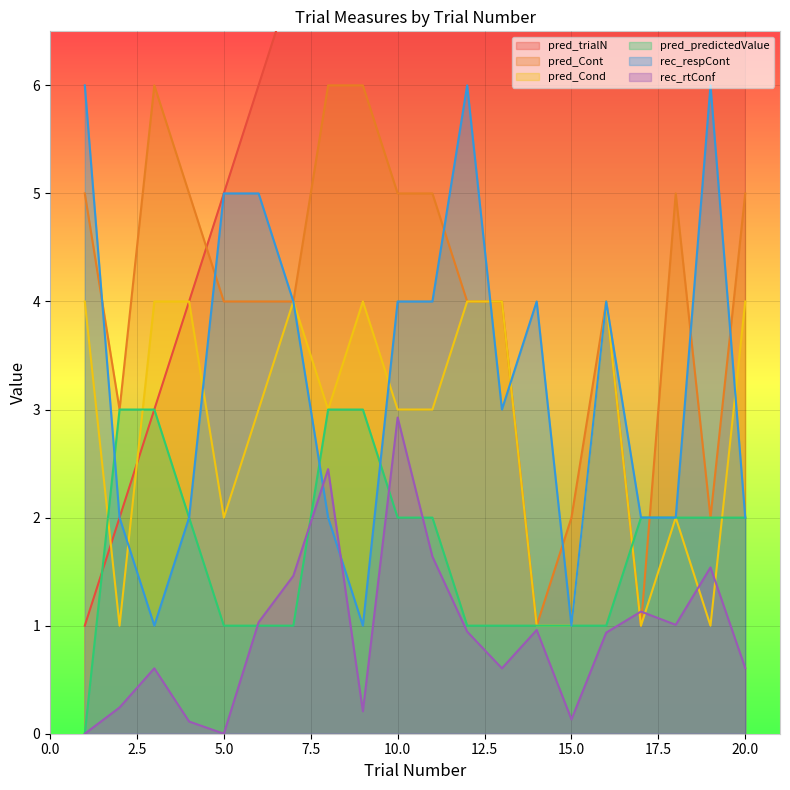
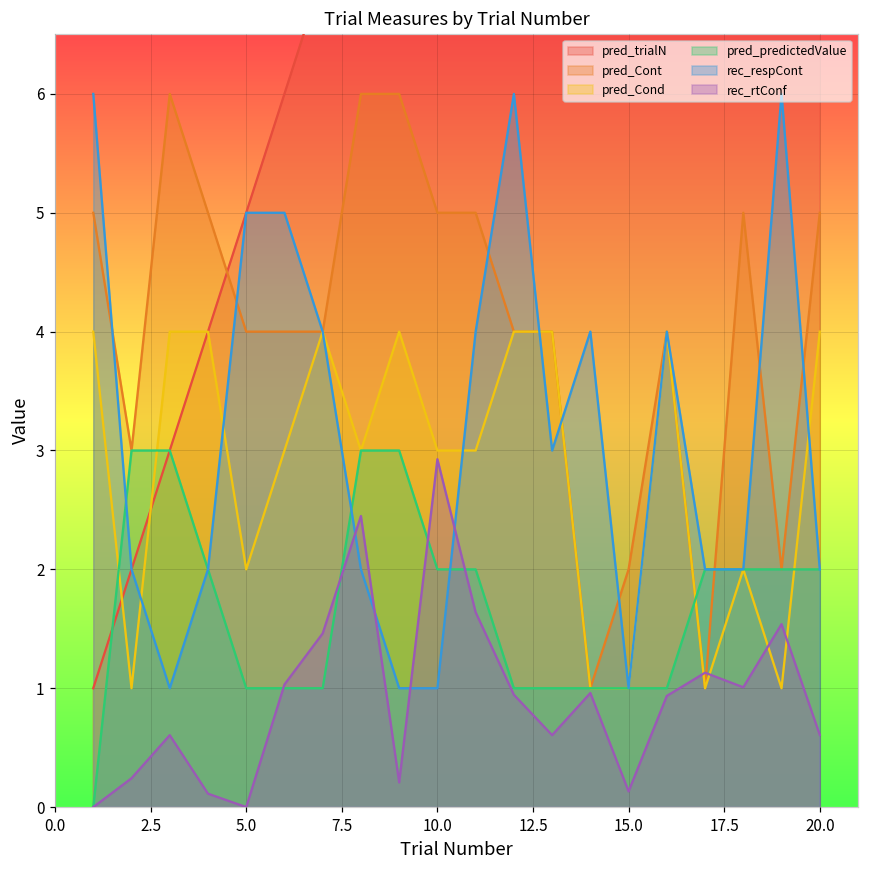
  {
    "pred_predictedValue": {
      "5.0": 1,
      "10.0": 2
    },
    "rec_respCont": {
-     "10.0": 4
+     "10.0": 1
    },
    "rec_rtConf": {
      "5.0": 0,
      "10.0": 2.93,
      "15.0": 0.13,
      "20.0": 0.61
    }
  }
